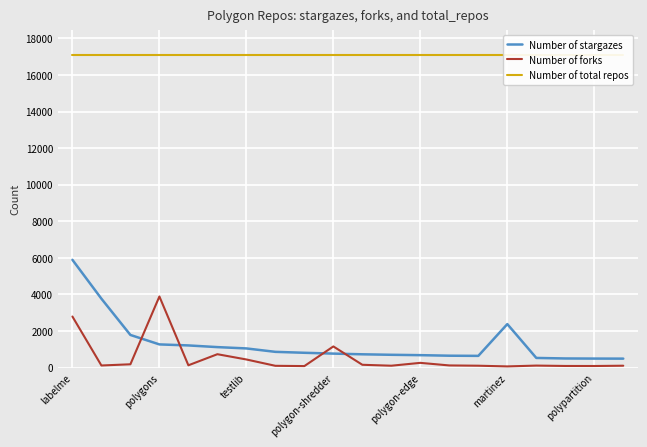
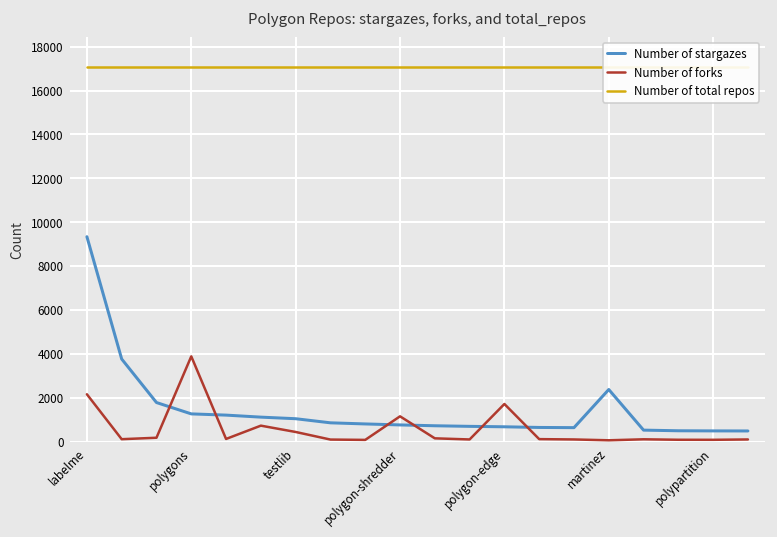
  {
    "Number of stargazes": {
-     "labelme": 5900,
+     "labelme": 9300,
      "polygons": 1300,
      "testlib": 1000,
      "polygon-shredder": 800,
      "polygon-edge": 700,
      "martinez": 2400,
      "polypartition": 500
    },
    "Number of forks": {
-     "labelme": 2800,
+     "labelme": 2200,
      "polygons": 3900,
      "testlib": 400,
      "polygon-shredder": 1200,
-     "polygon-edge": 300,
+     "polygon-edge": 1700,
      "martinez": 100,
      "polypartition": 100
    },
    "Number of total repos": {
      "labelme": 17100,
      "polygons": 17100,
      "testlib": 17100,
      "polygon-shredder": 17100,
      "polygon-edge": 17100
    }
  }
